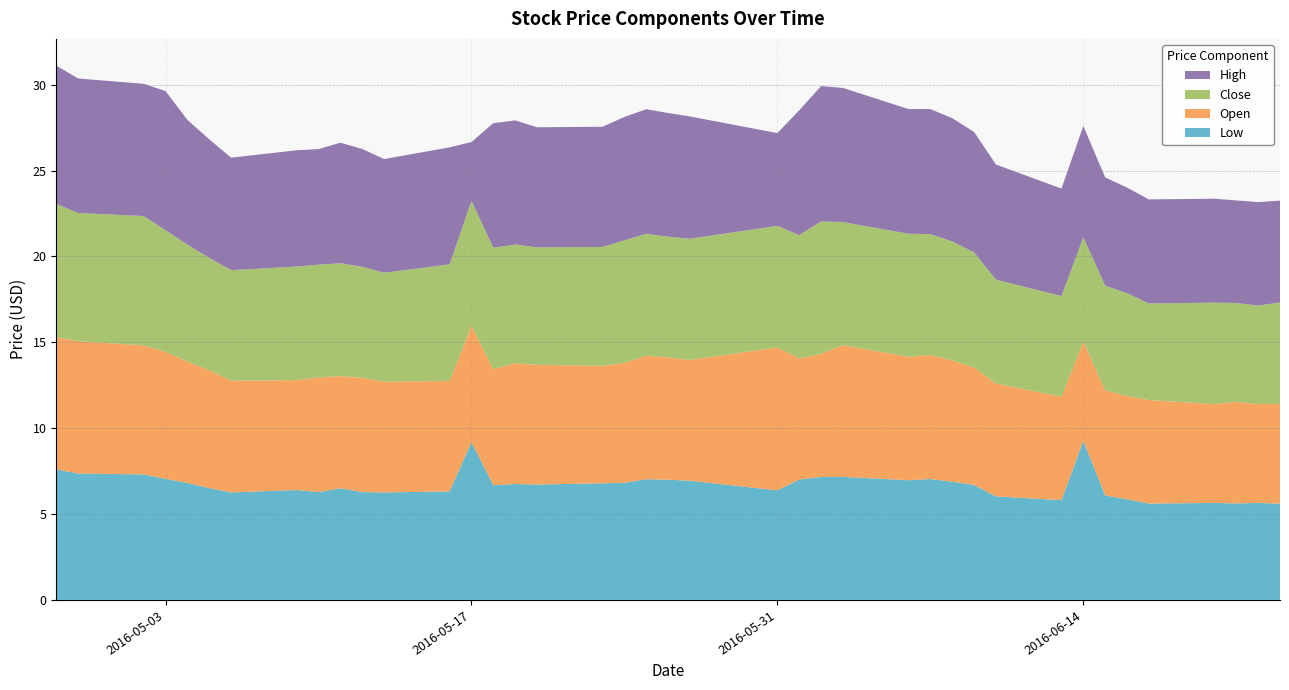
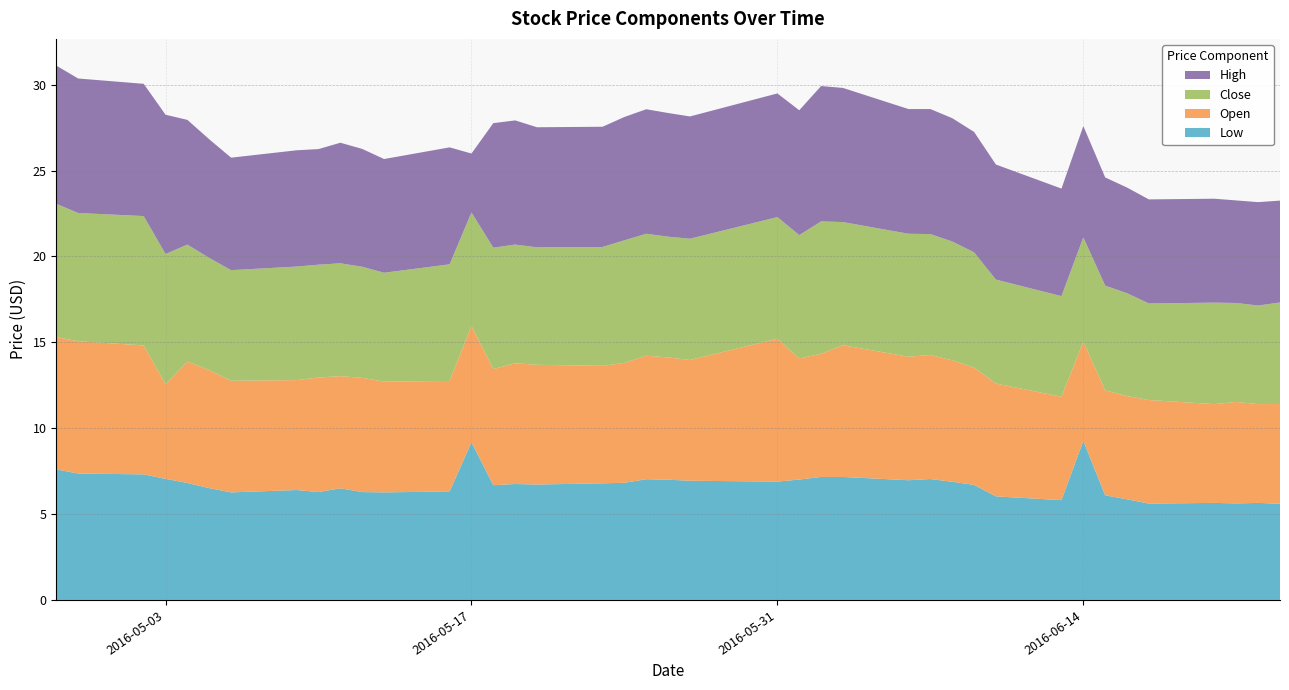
  {
    "Low": {
      "2016-05-03": 7.1,
      "2016-05-17": 9.2,
-     "2016-05-31": 6.4,
+     "2016-05-31": 6.9,
      "2016-06-14": 9.3
    },
    "Open": {
-     "2016-05-03": 7.4,
+     "2016-05-03": 5.5,
      "2016-05-17": 6.8,
      "2016-05-31": 8.3,
      "2016-06-14": 5.8
    },
    "Close": {
-     "2016-05-03": 7.1,
-     "2016-05-17": 7.3,
+     "2016-05-03": 7.6,
+     "2016-05-17": 6.6,
      "2016-05-31": 7.1,
      "2016-06-14": 6.1
    },
    "High": {
      "2016-05-03": 8.1,
      "2016-05-17": 3.4,
-     "2016-05-31": 5.4,
+     "2016-05-31": 7.2,
      "2016-06-14": 6.5
    }
  }
